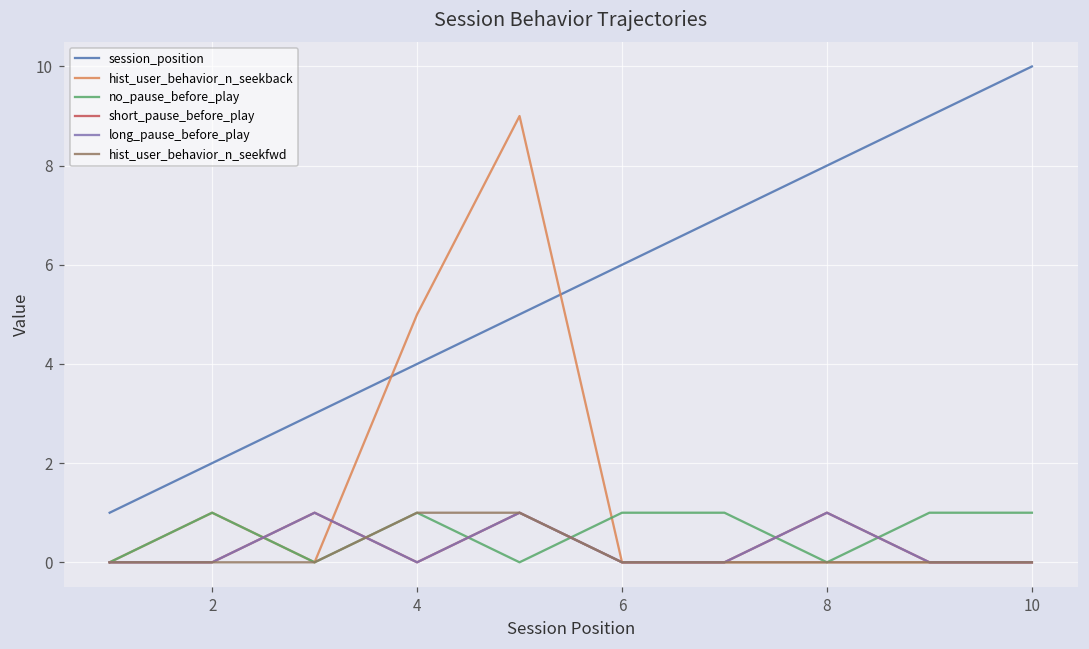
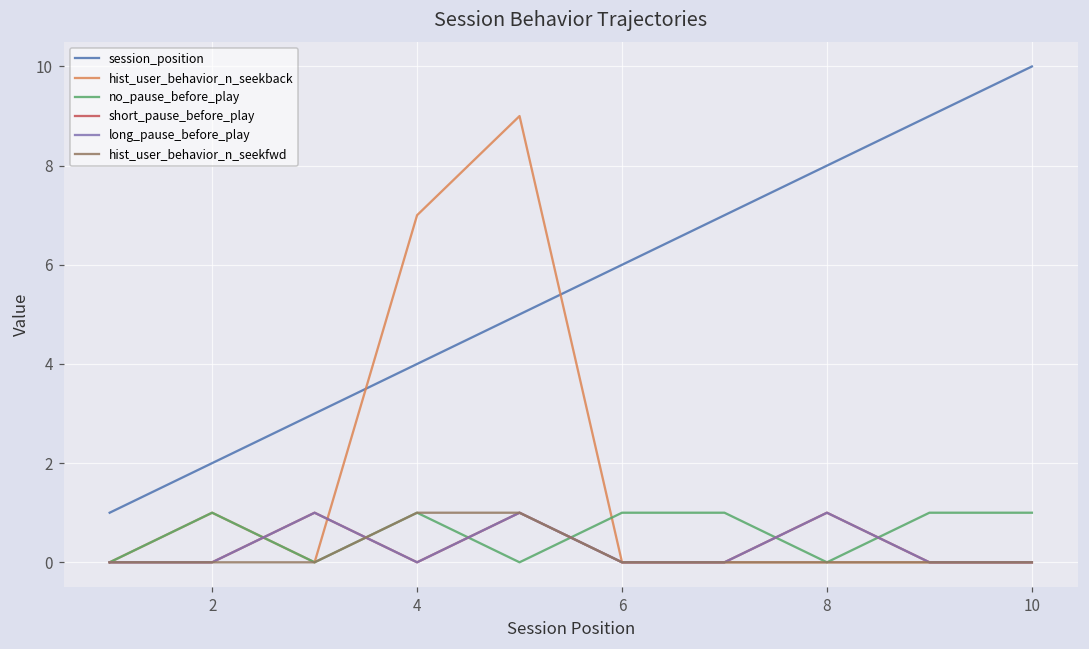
  {
    "hist_user_behavior_n_seekback": {
-     "4": 5
+     "4": 7
    },
    "no_pause_before_play": {
      "6": 1,
      "10": 1
    }
  }
